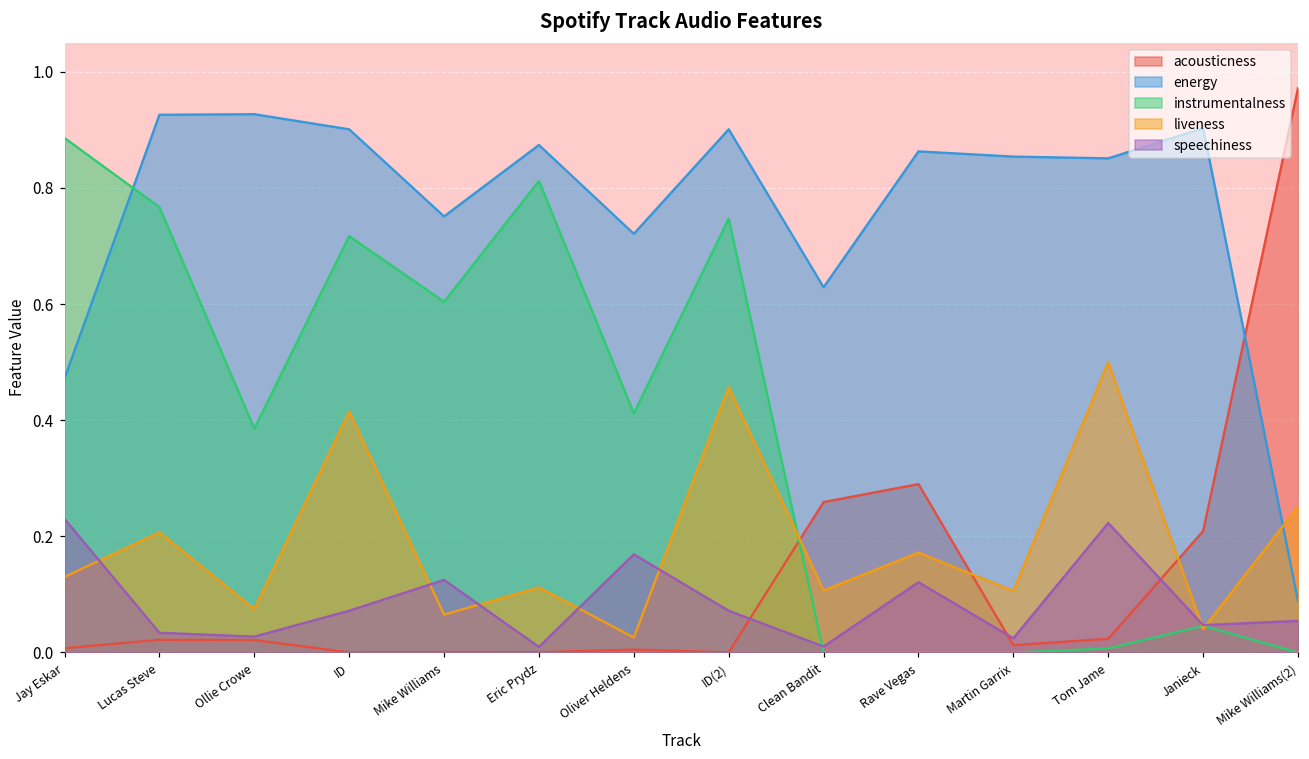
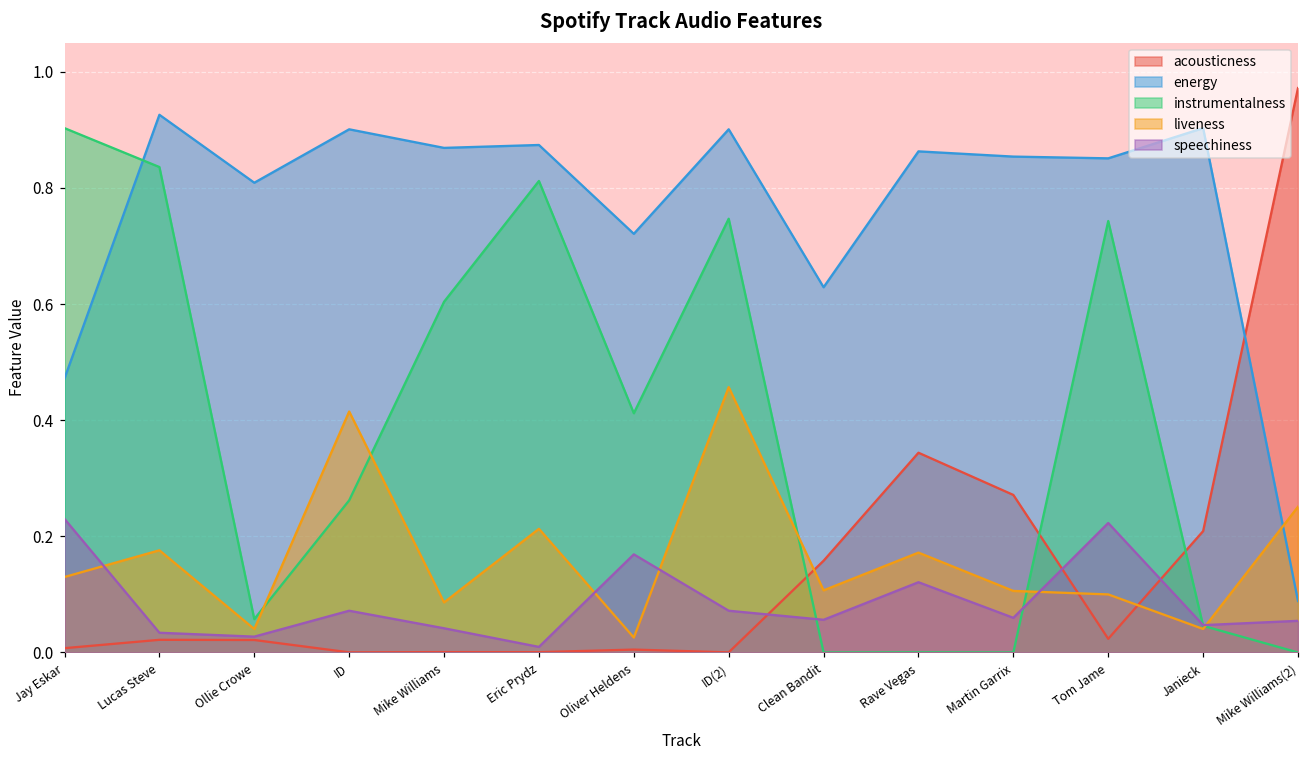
  {
    "acousticness": {
      "Jay Eskar": 0.01,
      "Lucas Steve": 0.02,
      "Ollie Crowe": 0.02,
      "ID": 0.00,
      "Mike Williams": 0.00,
      "Eric Prydz": 0.00,
      "Oliver Heldens": 0.01,
      "ID(2)": 0.00,
-     "Clean Bandit": 0.26,
-     "Rave Vegas": 0.29,
-     "Martin Garrix": 0.01,
+     "Clean Bandit": 0.16,
+     "Rave Vegas": 0.34,
+     "Martin Garrix": 0.27,
      "Tom Jame": 0.02,
      "Janieck": 0.21,
      "Mike Williams(2)": 0.97
    },
    "energy": {
      "Jay Eskar": 0.47,
      "Lucas Steve": 0.93,
-     "Ollie Crowe": 0.93,
+     "Ollie Crowe": 0.81,
      "ID": 0.90,
-     "Mike Williams": 0.75,
+     "Mike Williams": 0.87,
      "Eric Prydz": 0.87,
      "Oliver Heldens": 0.72,
      "ID(2)": 0.90,
      "Clean Bandit": 0.63,
      "Rave Vegas": 0.86,
      "Martin Garrix": 0.85,
      "Tom Jame": 0.85,
      "Mike Williams(2)": 0.09
    },
    "instrumentalness": {
-     "Jay Eskar": 0.89,
-     "Lucas Steve": 0.77,
-     "Ollie Crowe": 0.39,
-     "ID": 0.72,
+     "Jay Eskar": 0.90,
+     "Lucas Steve": 0.84,
+     "Ollie Crowe": 0.06,
+     "ID": 0.26,
      "Mike Williams": 0.60,
      "Eric Prydz": 0.81,
      "Oliver Heldens": 0.41,
      "ID(2)": 0.75,
      "Clean Bandit": 0.00,
      "Rave Vegas": 0.00,
      "Martin Garrix": 0.00,
-     "Tom Jame": 0.01,
+     "Tom Jame": 0.74,
      "Mike Williams(2)": 0.00
    },
    "liveness": {
      "Jay Eskar": 0.13,
-     "Lucas Steve": 0.21,
-     "Ollie Crowe": 0.07,
+     "Lucas Steve": 0.18,
+     "Ollie Crowe": 0.04,
      "ID": 0.42,
-     "Mike Williams": 0.07,
-     "Eric Prydz": 0.11,
+     "Mike Williams": 0.09,
+     "Eric Prydz": 0.21,
      "Oliver Heldens": 0.03,
      "ID(2)": 0.46,
      "Clean Bandit": 0.11,
      "Rave Vegas": 0.17,
      "Martin Garrix": 0.11,
-     "Tom Jame": 0.5,
+     "Tom Jame": 0.1,
      "Janieck": 0.04,
      "Mike Williams(2)": 0.25
    },
    "speechiness": {
      "Jay Eskar": 0.23,
      "Lucas Steve": 0.03,
      "Ollie Crowe": 0.03,
      "ID": 0.07,
-     "Mike Williams": 0.13,
+     "Mike Williams": 0.04,
      "Eric Prydz": 0.01,
      "Oliver Heldens": 0.17,
      "ID(2)": 0.07,
-     "Clean Bandit": 0.01,
+     "Clean Bandit": 0.06,
      "Rave Vegas": 0.12,
-     "Martin Garrix": 0.02,
+     "Martin Garrix": 0.06,
      "Tom Jame": 0.22,
      "Mike Williams(2)": 0.05
    }
  }
